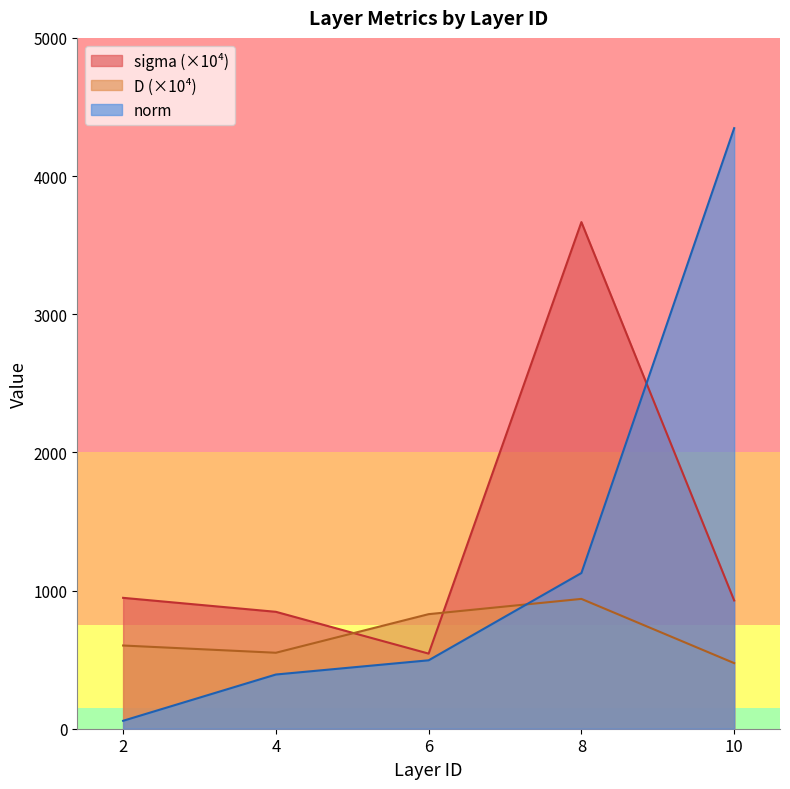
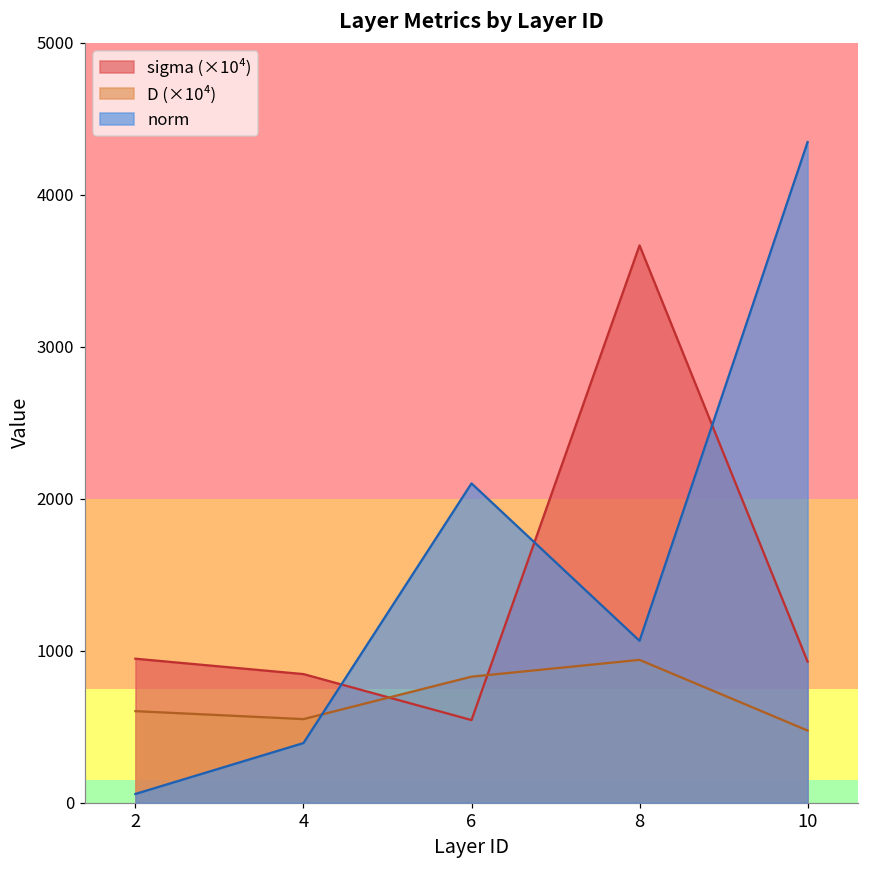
  {
    "norm": {
      "2": 60,
      "4": 390,
-     "6": 500,
-     "8": 1130,
+     "6": 2100,
+     "8": 1070,
      "10": 4350
    }
  }
